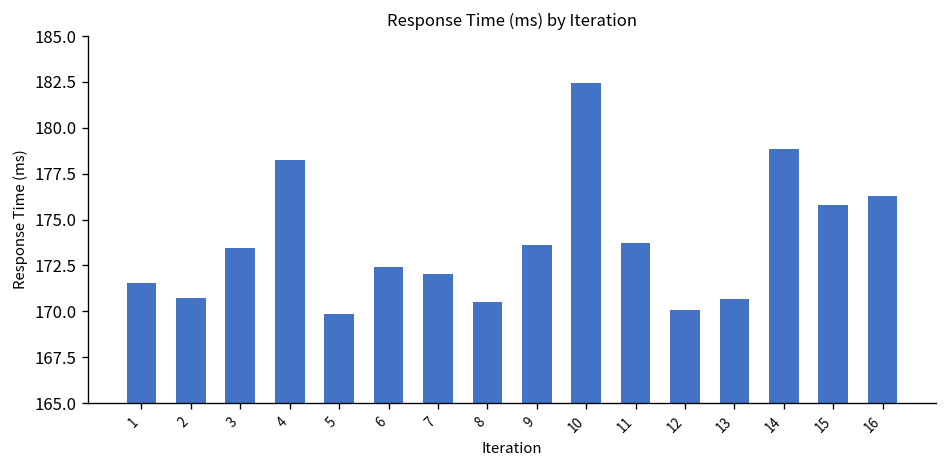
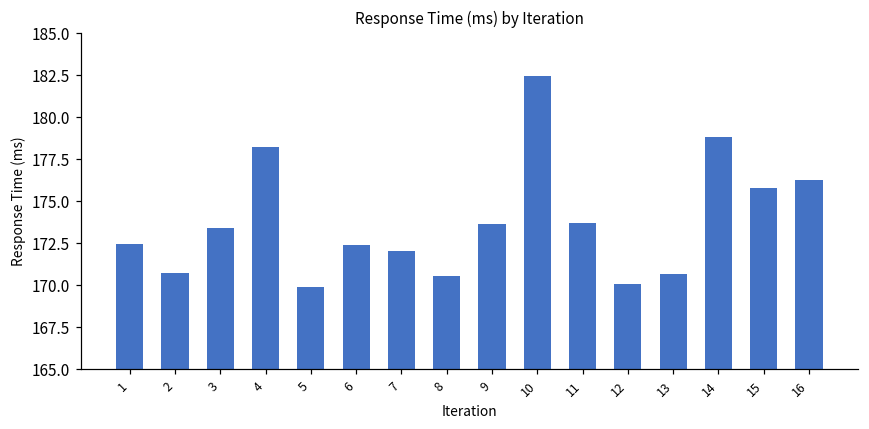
  {
-   "1": 171.6,
+   "1": 172.5,
    "2": 170.7,
    "3": 173.4,
    "4": 178.3,
    "5": 169.9,
    "6": 172.4,
    "7": 172.0,
    "8": 170.5,
    "9": 173.6,
    "10": 182.4,
    "11": 173.7,
    "12": 170.1,
    "13": 170.7,
    "14": 178.9,
    "15": 175.8,
    "16": 176.3
  }
